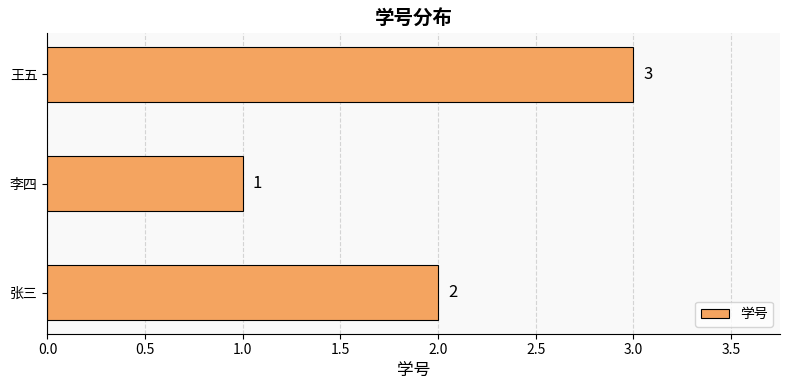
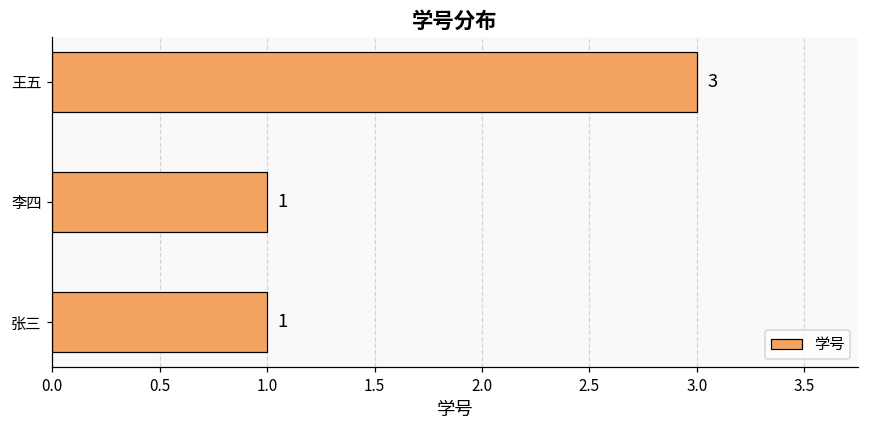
  {
    "王五": 3,
    "李四": 1,
-   "张三": 2
+   "张三": 1
  }
